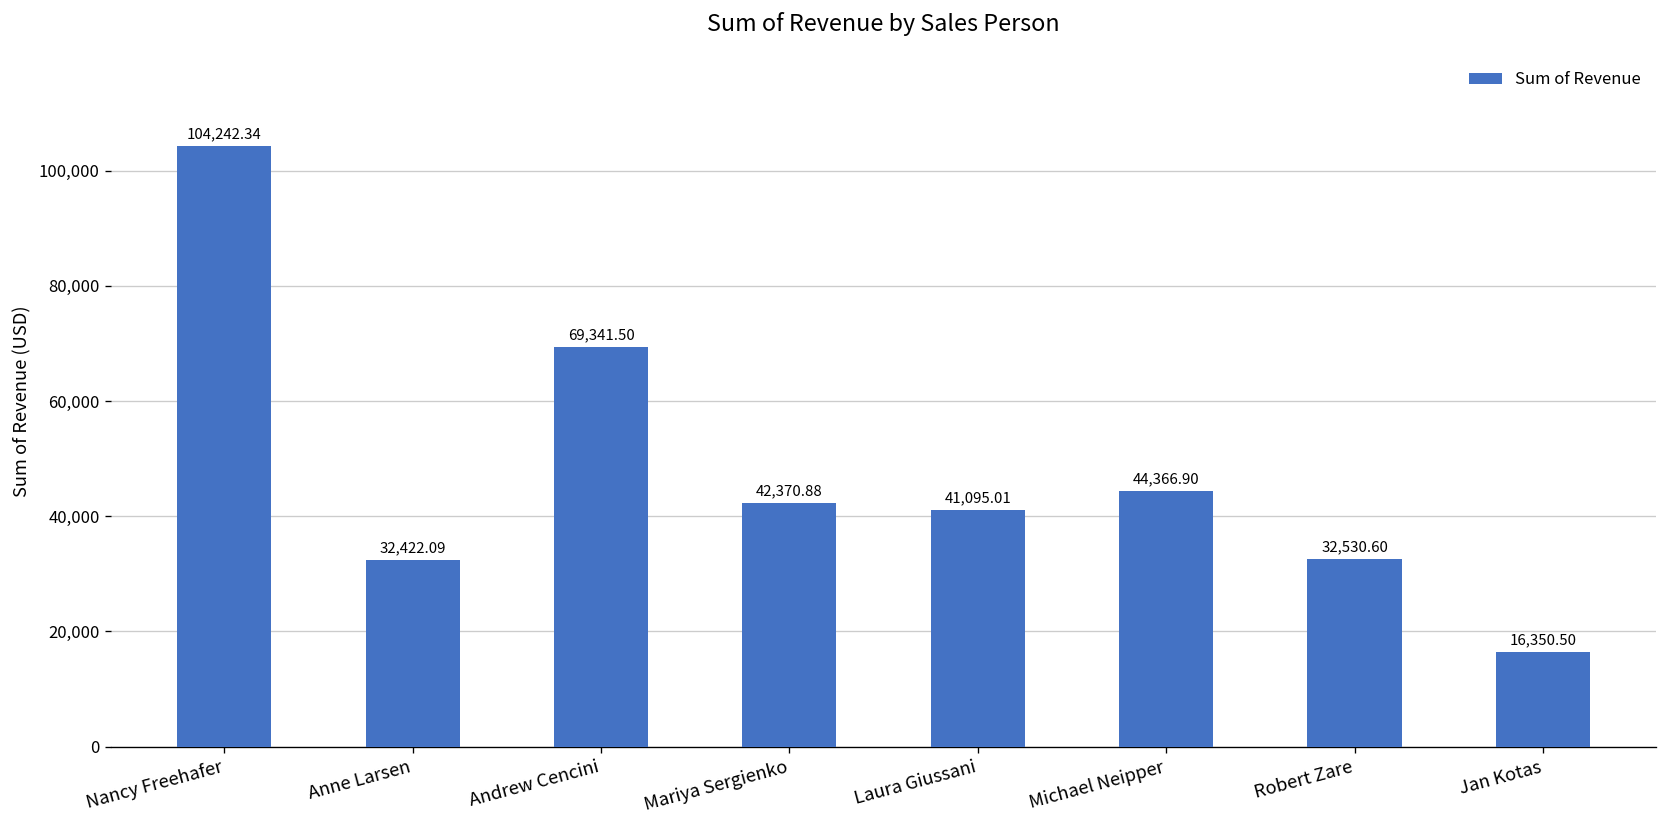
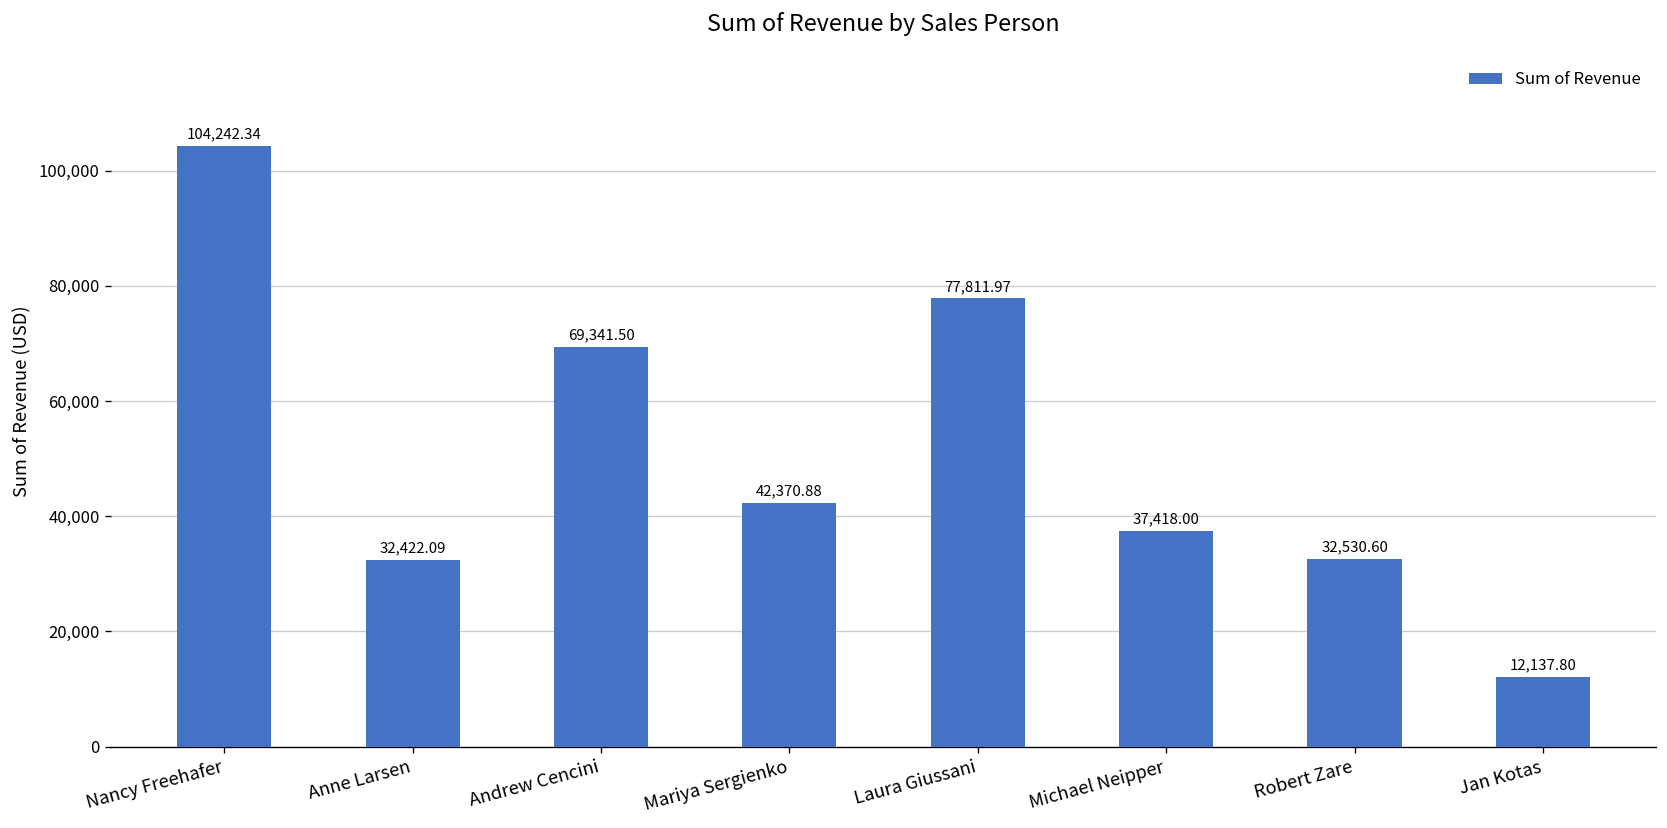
  {
    "Nancy Freehafer": "104,242.34",
    "Anne Larsen": "32,422.09",
    "Andrew Cencini": "69,341.50",
    "Mariya Sergienko": "42,370.88",
-   "Laura Giussani": "41,095.01",
-   "Michael Neipper": "44,366.90",
+   "Laura Giussani": "77,811.97",
+   "Michael Neipper": "37,418.00",
    "Robert Zare": "32,530.60",
-   "Jan Kotas": "16,350.50"
+   "Jan Kotas": "12,137.80"
  }
